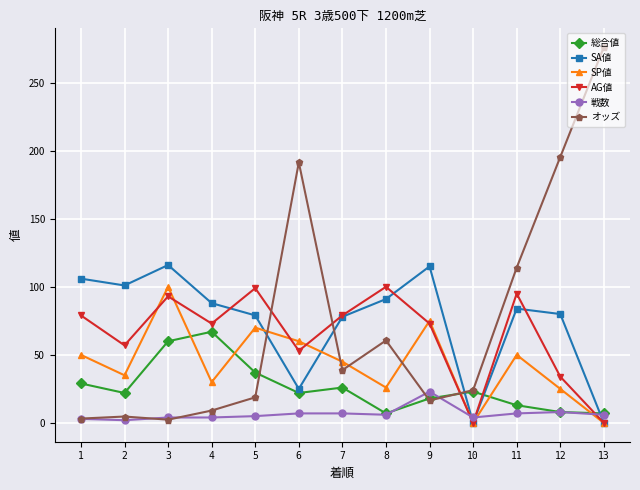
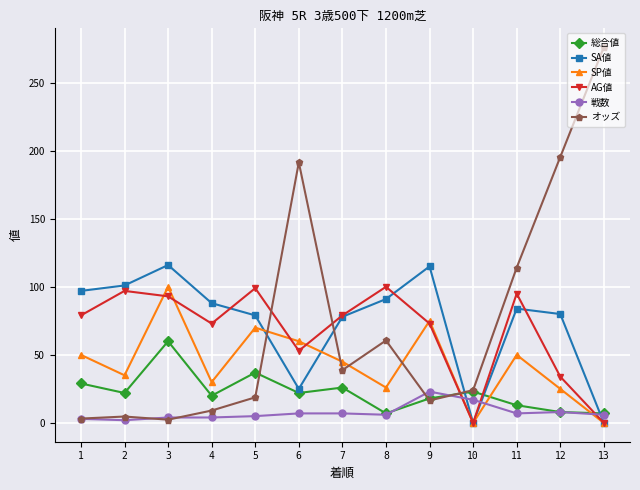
  {
    "総合値": {
      "1": 29,
      "2": 22,
      "3": 60,
-     "4": 67,
+     "4": 20,
      "5": 37,
      "6": 22,
      "7": 26,
      "11": 13
    },
    "SA値": {
-     "1": 106,
+     "1": 97,
      "2": 101,
      "3": 116,
      "4": 88,
      "5": 79,
      "6": 25,
      "8": 91,
      "9": 115,
      "11": 84,
      "12": 80
    },
    "SP値": {
      "1": 50,
      "2": 35,
      "3": 100,
      "4": 30,
      "5": 70,
      "6": 60,
      "7": 45,
      "8": 26,
      "9": 75,
      "11": 50,
      "12": 25
    },
    "AG値": {
      "1": 79,
-     "2": 57,
+     "2": 97,
      "3": 93,
      "4": 73,
      "5": 99,
      "6": 53,
      "8": 100,
      "9": 73,
      "11": 95,
      "12": 34
    },
    "戦数": {
      "2": 2,
      "4": 4,
      "5": 5,
      "6": 7,
      "7": 7,
      "9": 23,
-     "10": 4,
+     "10": 17,
      "11": 7
    },
    "オッズ": {
      "2": 5,
      "4": 9,
      "5": 19,
      "6": 191,
      "7": 39,
      "8": 61,
      "11": 114,
      "12": 195
    }
  }
